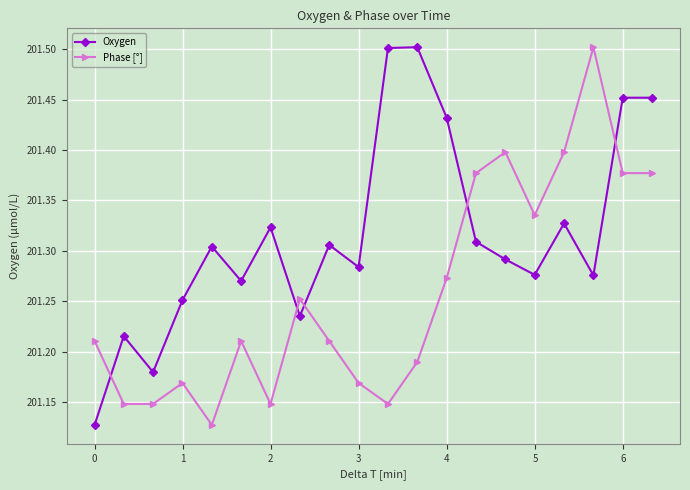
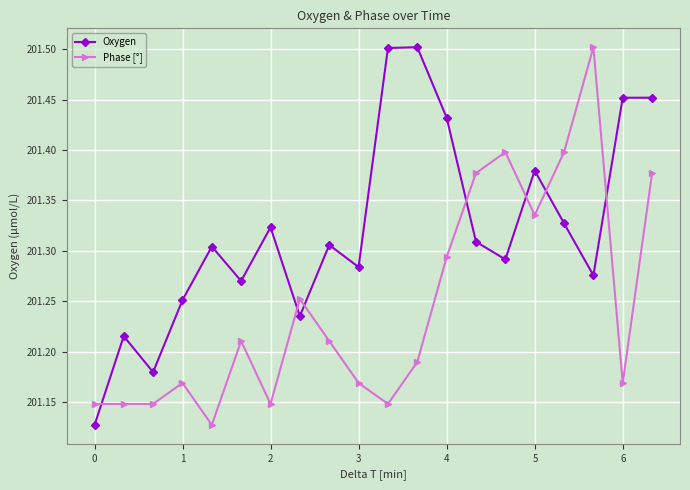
  {
    "Oxygen": {
      "0": 201.127,
      "1": 201.251,
      "2": 201.323,
      "3": 201.284,
      "4": 201.432,
-     "5": 201.276,
+     "5": 201.380,
      "6": 201.452
    },
    "Phase [°]": {
-     "0": 201.211,
+     "0": 201.148,
      "1": 201.169,
      "2": 201.148,
      "3": 201.169,
-     "4": 201.273,
+     "4": 201.294,
      "5": 201.336,
-     "6": 201.377
+     "6": 201.169
    }
  }
